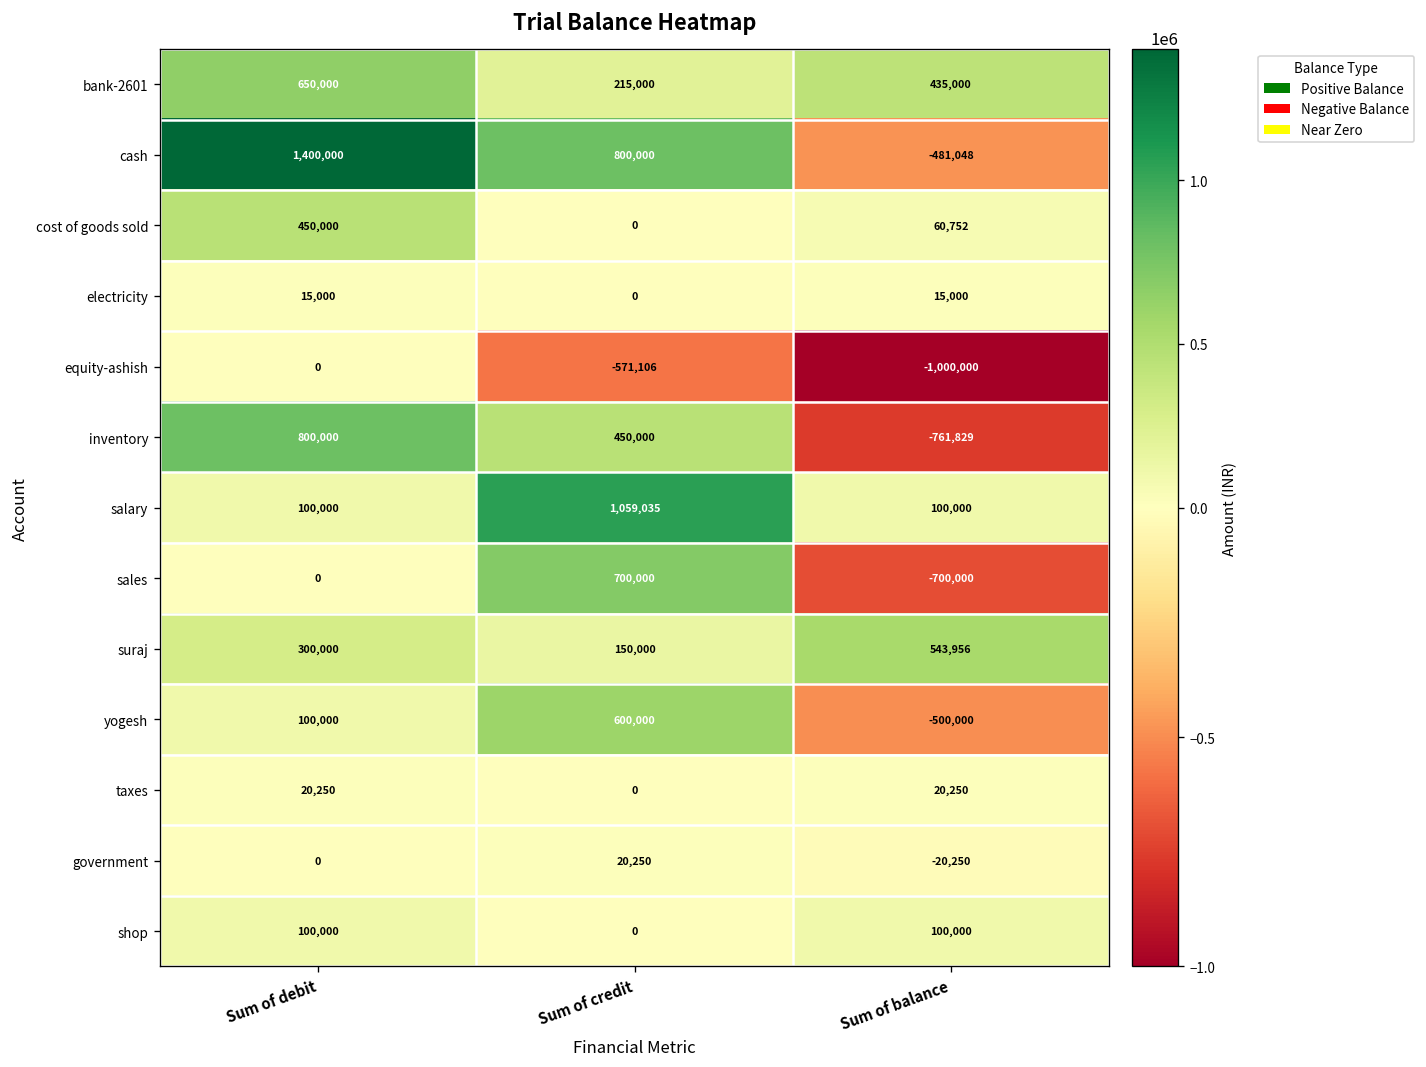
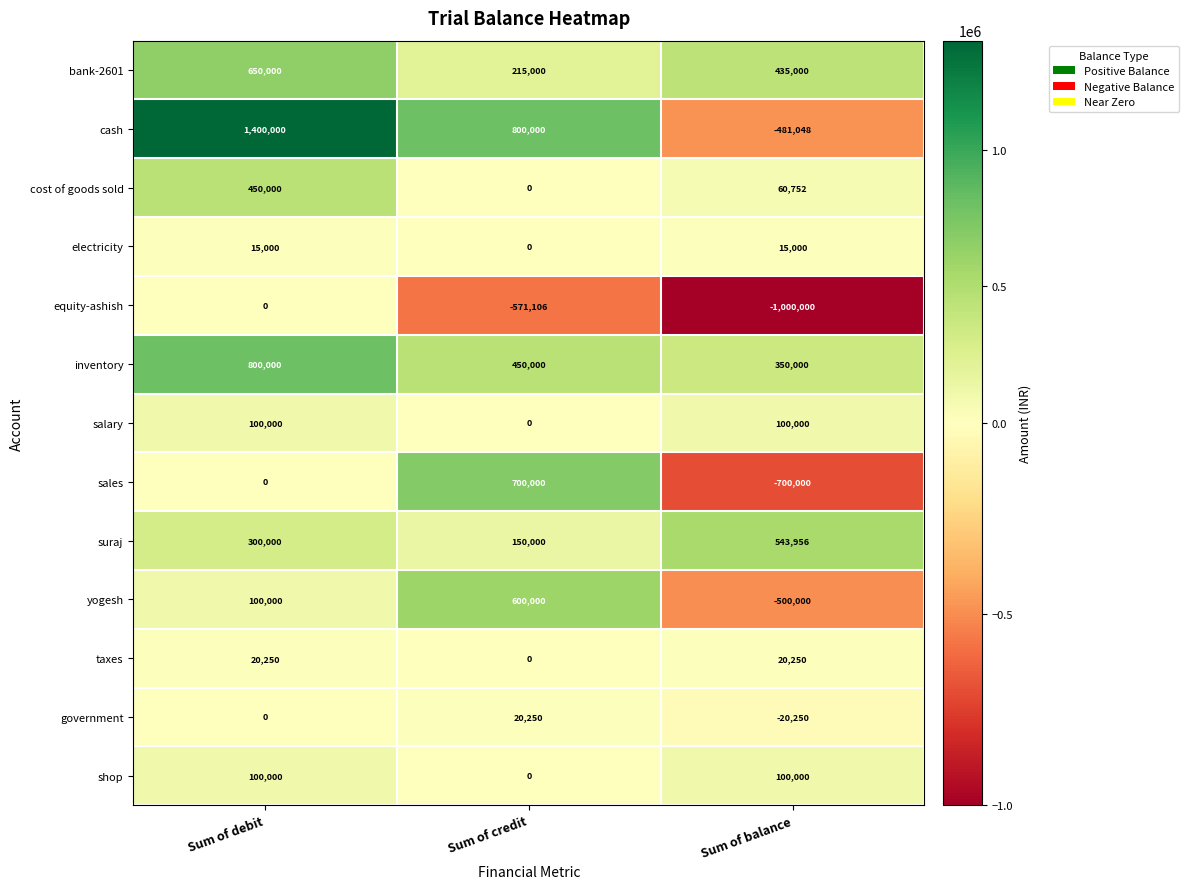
  {
    "bank-2601": {
      "Sum of debit": "650,000",
      "Sum of credit": "215,000",
      "Sum of balance": "435,000"
    },
    "cash": {
      "Sum of debit": "1,400,000",
      "Sum of credit": "800,000",
      "Sum of balance": "-481,048"
    },
    "cost of goods sold": {
      "Sum of debit": "450,000",
      "Sum of credit": "0",
      "Sum of balance": "60,752"
    },
    "electricity": {
      "Sum of debit": "15,000",
      "Sum of credit": "0",
      "Sum of balance": "15,000"
    },
    "equity-ashish": {
      "Sum of debit": "0",
      "Sum of credit": "-571,106",
      "Sum of balance": "-1,000,000"
    },
    "inventory": {
      "Sum of debit": "800,000",
      "Sum of credit": "450,000",
-     "Sum of balance": "-761,829"
+     "Sum of balance": "350,000"
    },
    "salary": {
      "Sum of debit": "100,000",
-     "Sum of credit": "1,059,035",
+     "Sum of credit": "0",
      "Sum of balance": "100,000"
    },
    "sales": {
      "Sum of debit": "0",
      "Sum of credit": "700,000",
      "Sum of balance": "-700,000"
    },
    "suraj": {
      "Sum of debit": "300,000",
      "Sum of credit": "150,000",
      "Sum of balance": "543,956"
    },
    "yogesh": {
      "Sum of debit": "100,000",
      "Sum of credit": "600,000",
      "Sum of balance": "-500,000"
    },
    "taxes": {
      "Sum of debit": "20,250",
      "Sum of credit": "0",
      "Sum of balance": "20,250"
    },
    "government": {
      "Sum of debit": "0",
      "Sum of credit": "20,250",
      "Sum of balance": "-20,250"
    },
    "shop": {
      "Sum of debit": "100,000",
      "Sum of credit": "0",
      "Sum of balance": "100,000"
    }
  }
